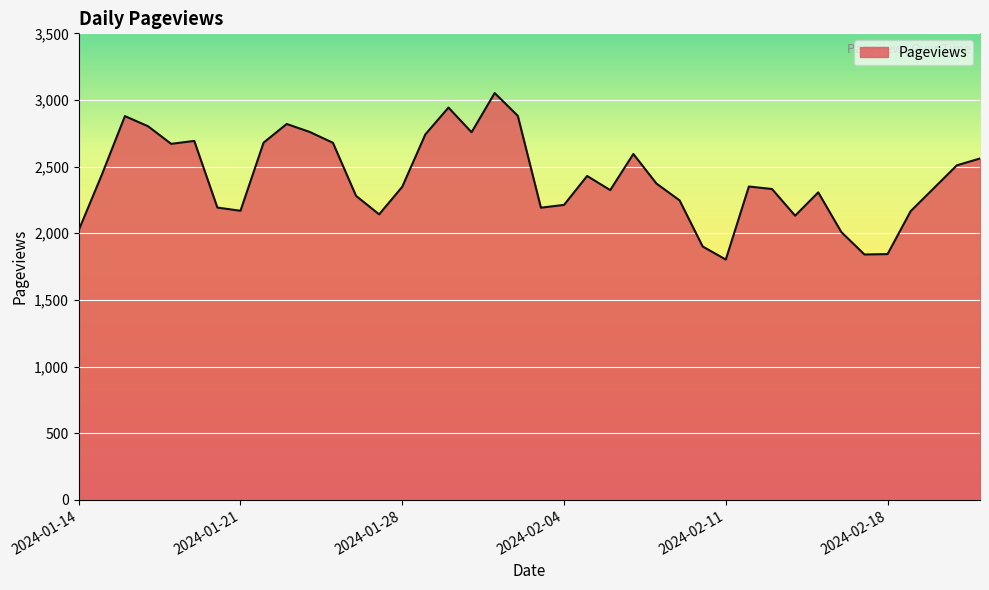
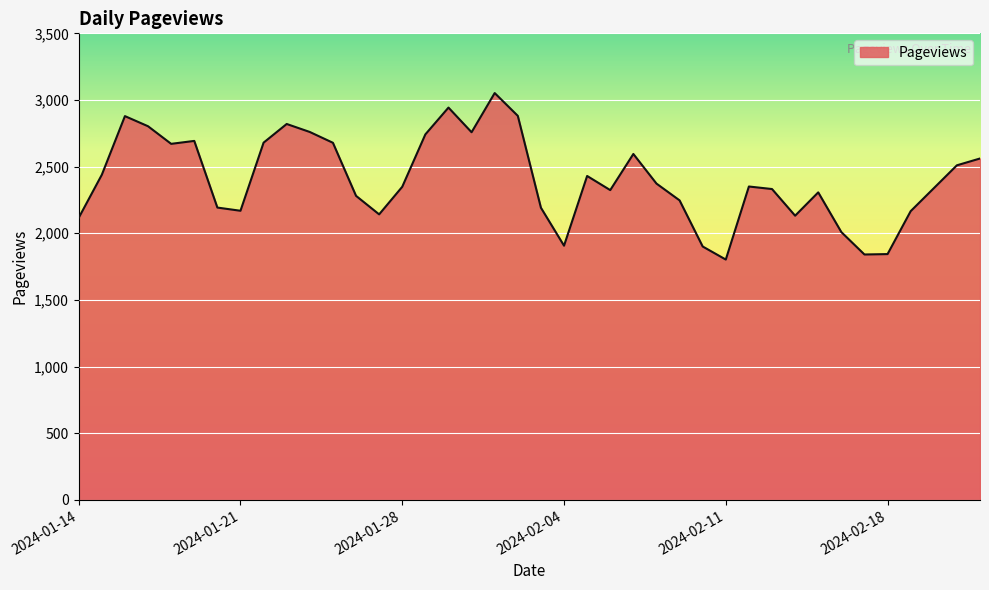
  {
-   "2024-01-14": "2,020",
+   "2024-01-14": "2,120",
    "2024-01-21": "2,170",
    "2024-01-28": "2,350",
-   "2024-02-04": "2,210",
+   "2024-02-04": "1,910",
    "2024-02-11": "1,800",
    "2024-02-18": "1,840"
  }
